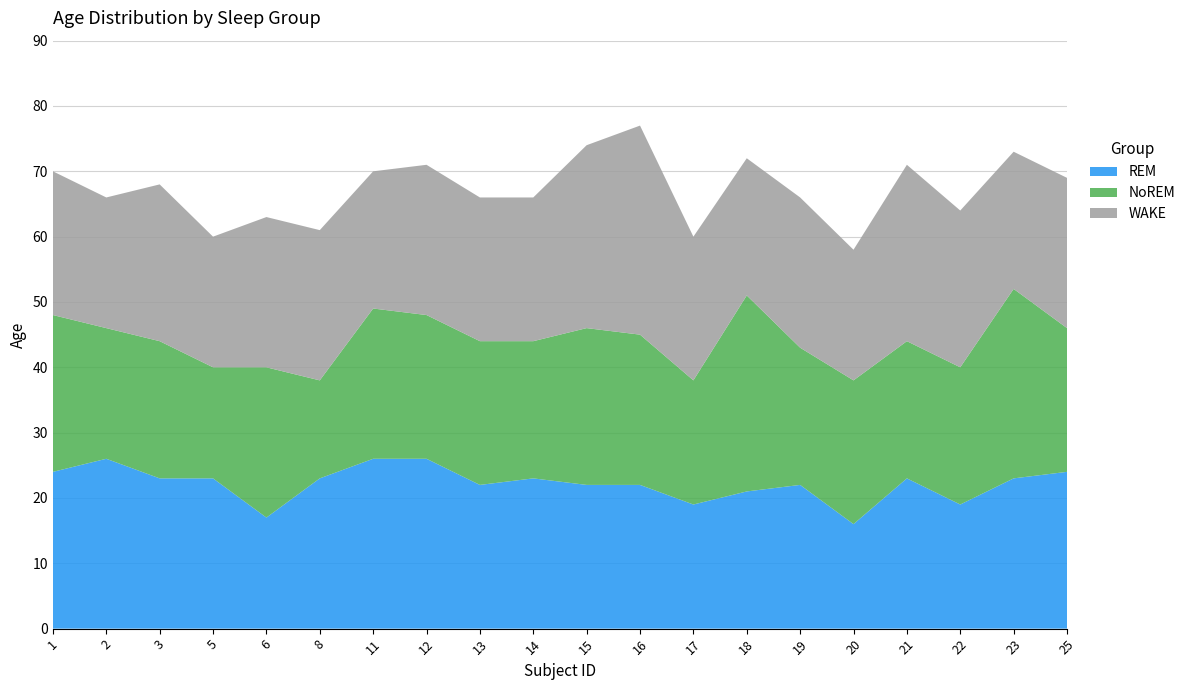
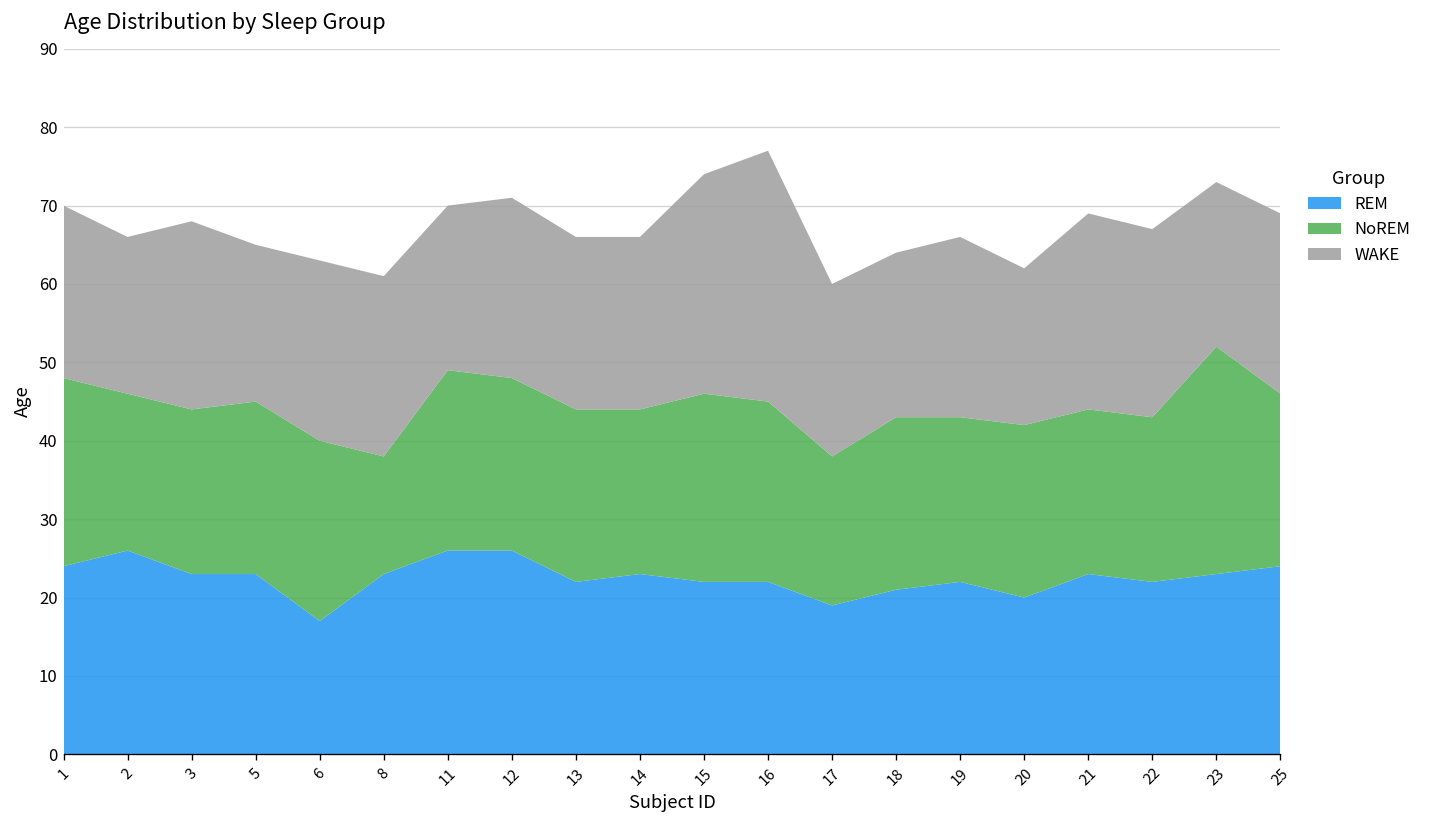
  {
    "REM": {
      "1": 24,
      "2": 26,
      "3": 23,
      "5": 23,
      "6": 17,
      "8": 23,
      "11": 26,
      "12": 26,
      "13": 22,
      "14": 23,
      "15": 22,
      "16": 22,
      "17": 19,
      "18": 21,
      "19": 22,
-     "20": 16,
+     "20": 20,
      "21": 23,
-     "22": 19,
+     "22": 22,
      "23": 23,
      "25": 24
    },
    "NoREM": {
      "1": 24,
      "2": 20,
      "3": 21,
-     "5": 17,
+     "5": 22,
      "6": 23,
      "8": 15,
      "11": 23,
      "12": 22,
      "13": 22,
      "14": 21,
      "15": 24,
      "16": 23,
      "17": 19,
-     "18": 30,
+     "18": 22,
      "19": 21,
      "20": 22,
      "21": 21,
      "22": 21,
      "23": 29,
      "25": 22
    },
    "WAKE": {
      "1": 22,
      "2": 20,
      "3": 24,
      "5": 20,
      "6": 23,
      "8": 23,
      "11": 21,
      "12": 23,
      "13": 22,
      "14": 22,
      "15": 28,
      "16": 32,
      "17": 22,
      "18": 21,
      "19": 23,
      "20": 20,
-     "21": 27,
+     "21": 25,
      "22": 24,
      "23": 21,
      "25": 23
    }
  }
